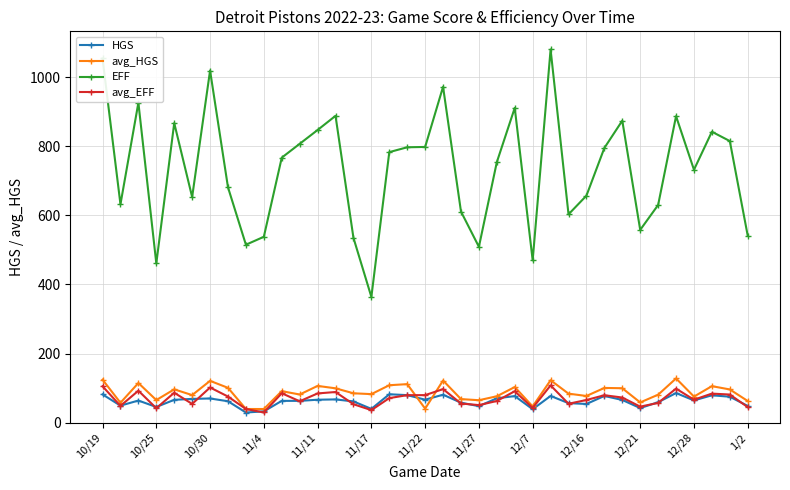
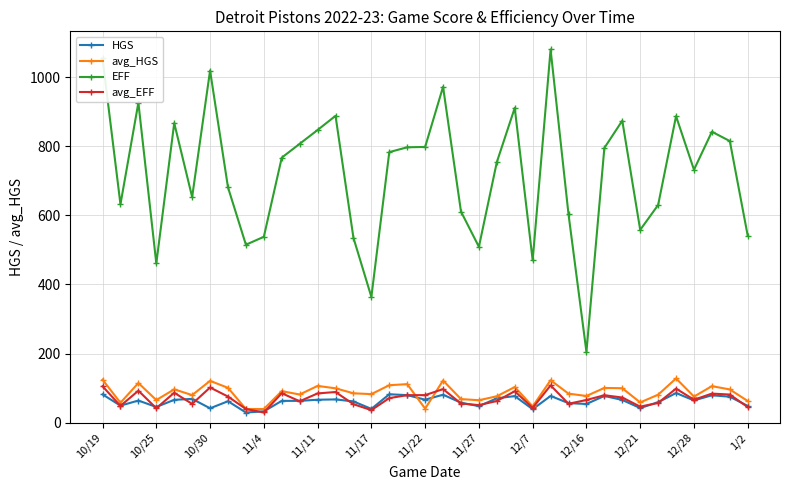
  {
    "HGS": {
      "10/19": 80,
-     "10/30": 70,
+     "10/30": 40,
      "11/11": 70,
      "11/22": 70,
      "12/16": 50
    },
    "avg_HGS": {
      "10/19": 120,
      "10/25": 70,
      "10/30": 120,
      "11/11": 110,
      "11/17": 80,
      "11/22": 40,
      "11/27": 70,
      "12/16": 80,
      "12/21": 60,
      "12/28": 80,
      "1/2": 60
    },
    "EFF": {
      "10/25": 460,
      "10/30": 1020,
      "11/4": 540,
      "11/11": 850,
      "11/17": 360,
      "11/22": 800,
      "11/27": 510,
      "12/7": 470,
-     "12/16": 660,
+     "12/16": 210,
      "12/21": 560,
      "12/28": 730,
      "1/2": 540
    },
    "avg_EFF": {
      "10/19": 110,
      "10/30": 100,
      "11/11": 80,
      "11/22": 80,
      "12/16": 70
    }
  }
